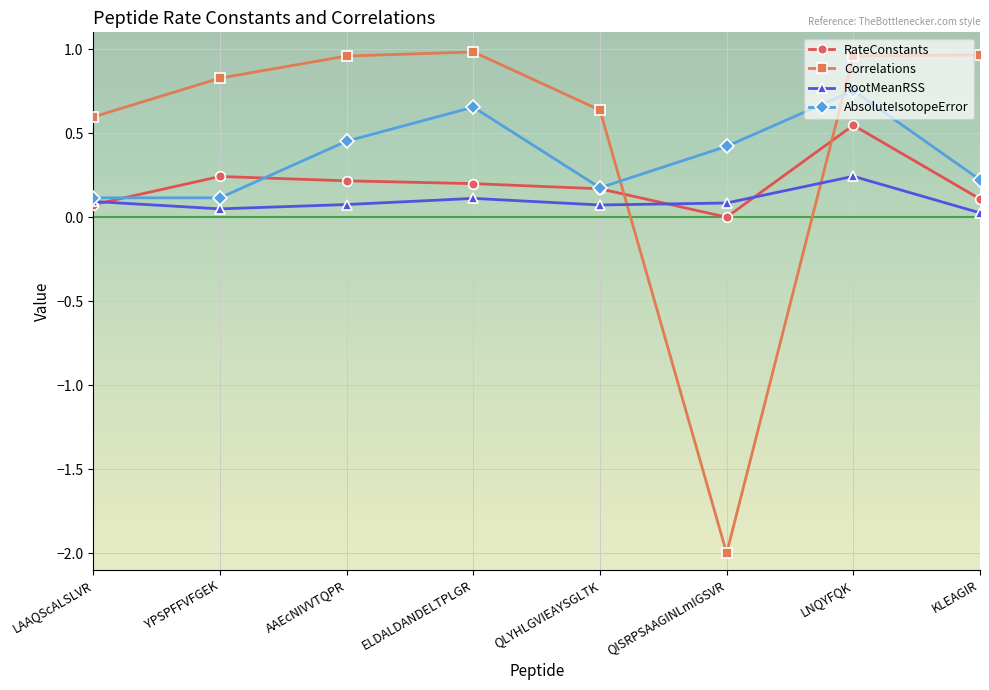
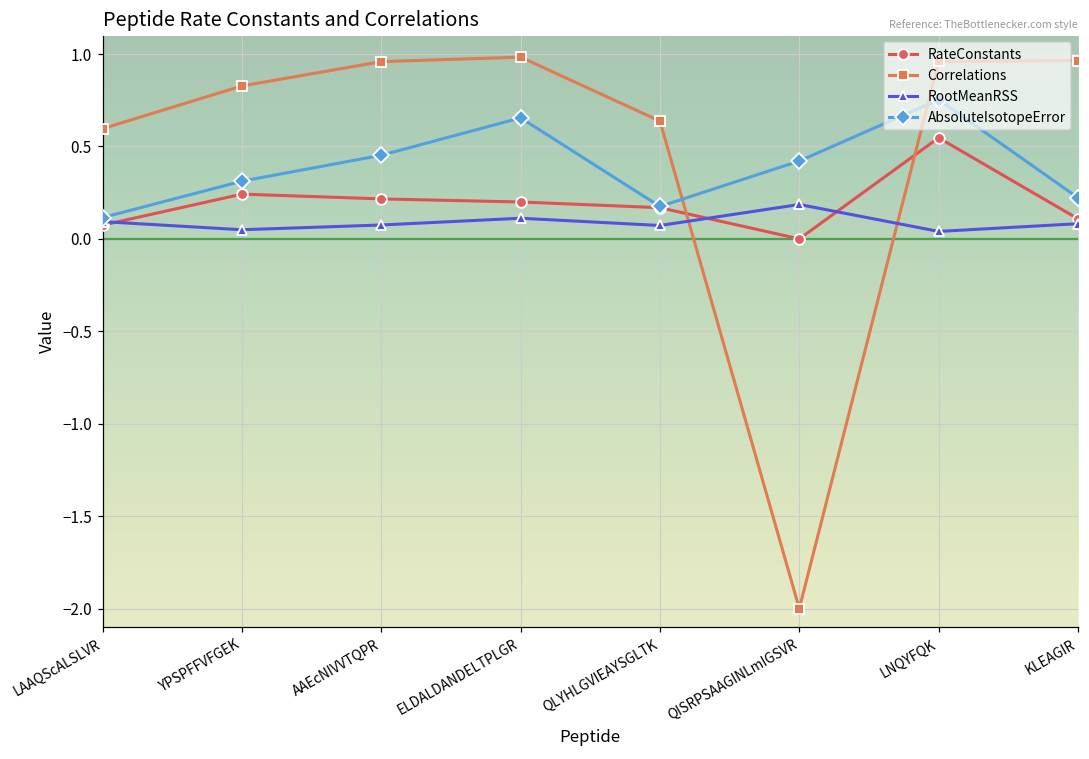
  {
    "RootMeanRSS": {
      "LAAQScALSLVR": 0.09,
      "YPSPFFVFGEK": 0.05,
      "AAEcNIVVTQPR": 0.08,
      "ELDALDANDELTPLGR": 0.11,
      "QLYHLGVIEAYSGLTK": 0.07,
-     "QISRPSAAGINLmIGSVR": 0.08,
-     "LNQYFQK": 0.24,
-     "KLEAGIR": 0.03
+     "QISRPSAAGINLmIGSVR": 0.19,
+     "LNQYFQK": 0.04,
+     "KLEAGIR": 0.08
    },
    "AbsoluteIsotopeError": {
      "LAAQScALSLVR": 0.12,
-     "YPSPFFVFGEK": 0.12,
+     "YPSPFFVFGEK": 0.31,
      "AAEcNIVVTQPR": 0.45,
      "ELDALDANDELTPLGR": 0.65,
      "QISRPSAAGINLmIGSVR": 0.42,
      "KLEAGIR": 0.22
    }
  }
